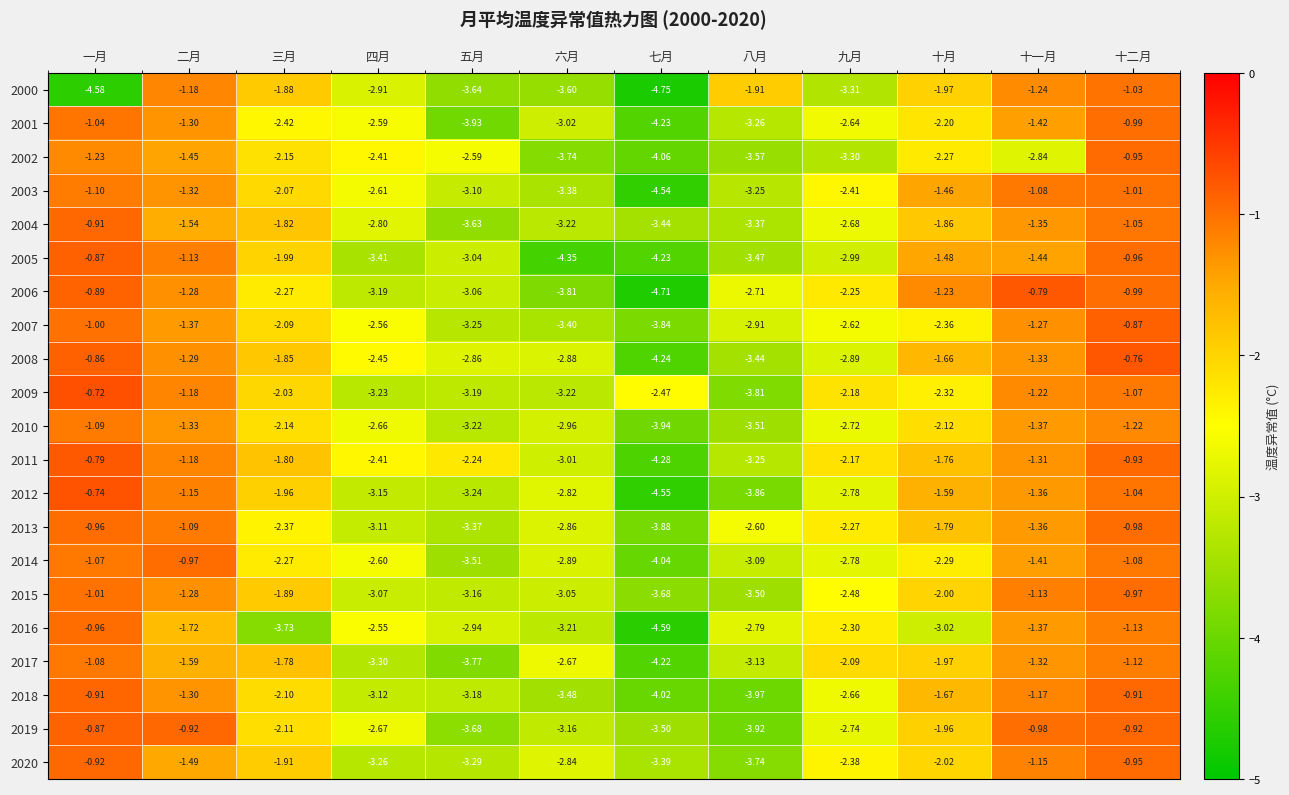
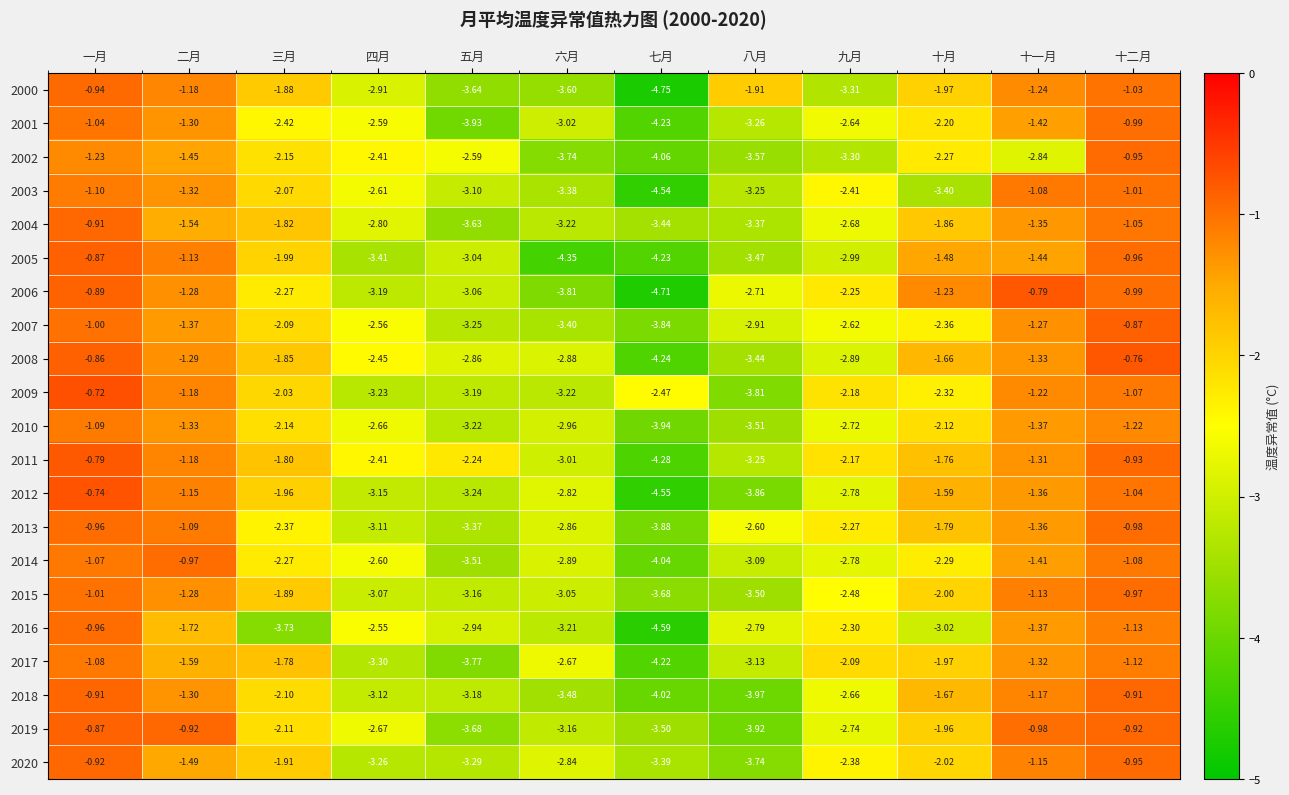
  {
    "2000": {
-     "一月": -4.58,
+     "一月": -0.94,
      "二月": -1.18,
      "三月": -1.88,
      "四月": -2.91,
      "五月": -3.64,
      "六月": -3.60,
      "七月": -4.75,
      "八月": -1.91,
      "九月": -3.31,
      "十月": -1.97,
      "十一月": -1.24,
      "十二月": -1.03
    },
    "2003": {
      "一月": -1.10,
      "二月": -1.32,
      "三月": -2.07,
      "四月": -2.61,
      "五月": -3.10,
      "六月": -3.38,
      "七月": -4.54,
      "八月": -3.25,
      "九月": -2.41,
-     "十月": -1.46,
+     "十月": -3.40,
      "十一月": -1.08,
      "十二月": -1.01
    }
  }
